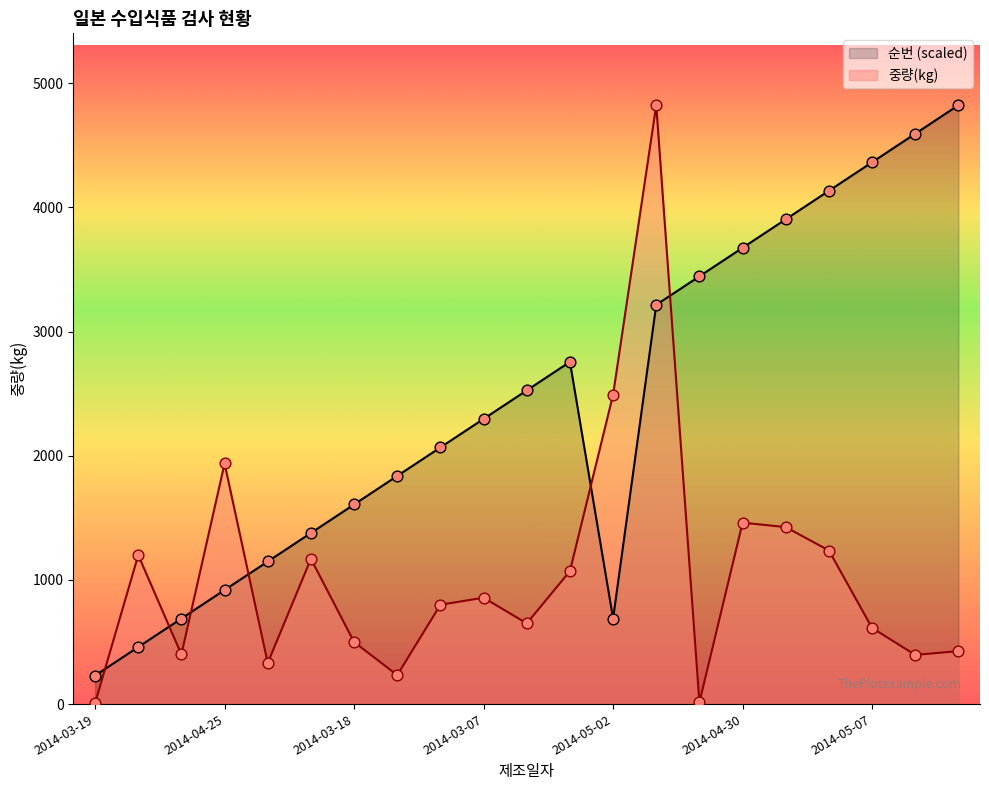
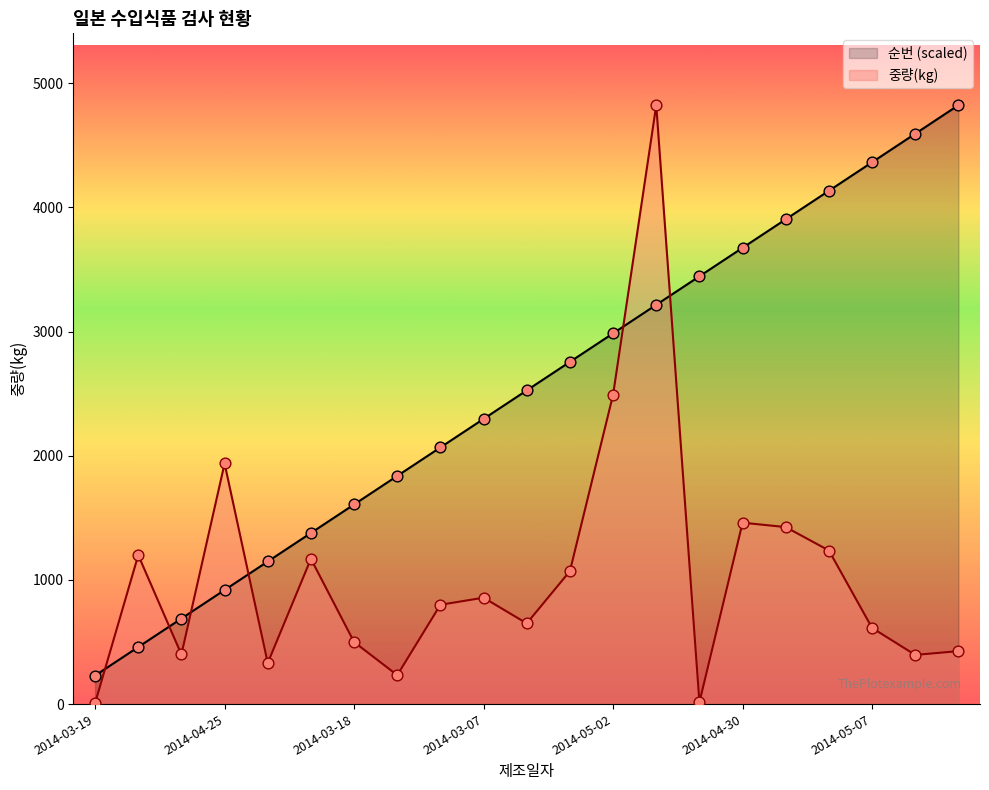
  {
    "순번 (scaled)": {
      "2014-03-19": 230,
      "2014-04-25": 920,
      "2014-03-18": 1610,
      "2014-03-07": 2300,
-     "2014-05-02": 690
+     "2014-05-02": 2990
    },
    "중량(kg)": {
      "2014-03-19": 10,
      "2014-04-25": 1940,
      "2014-03-18": 500,
      "2014-03-07": 860,
      "2014-05-02": 2490
    }
  }
